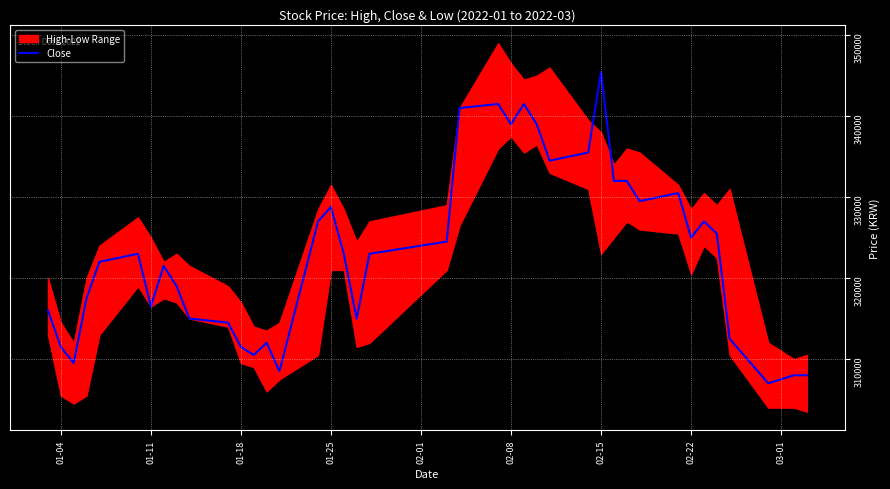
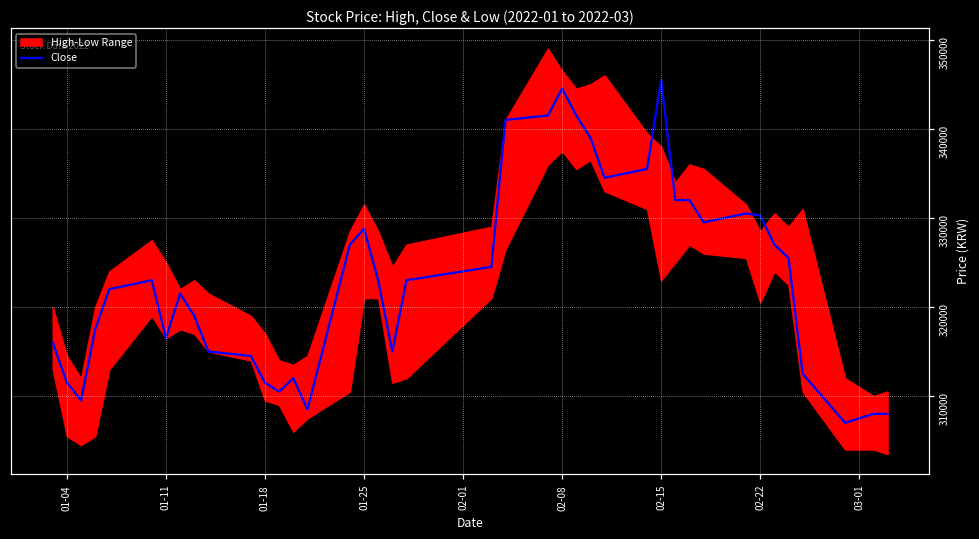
  {
    "Close": {
      "01-04": 312000,
      "01-11": 317000,
      "01-18": 312000,
      "01-25": 329000,
-     "02-08": 339000,
+     "02-08": 345000,
      "02-15": 345000,
-     "02-22": 325000
+     "02-22": 330000
    }
  }
